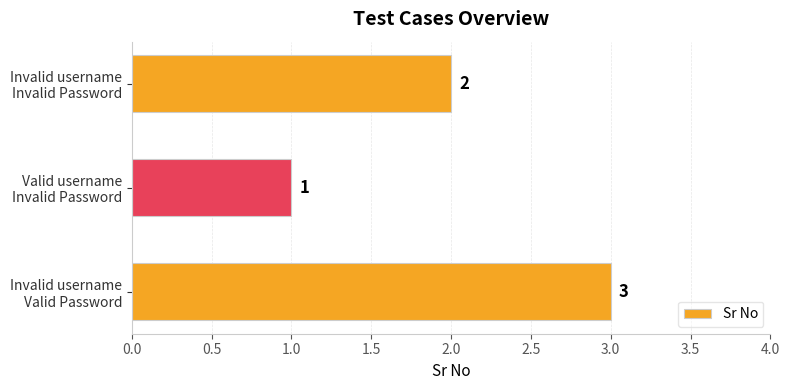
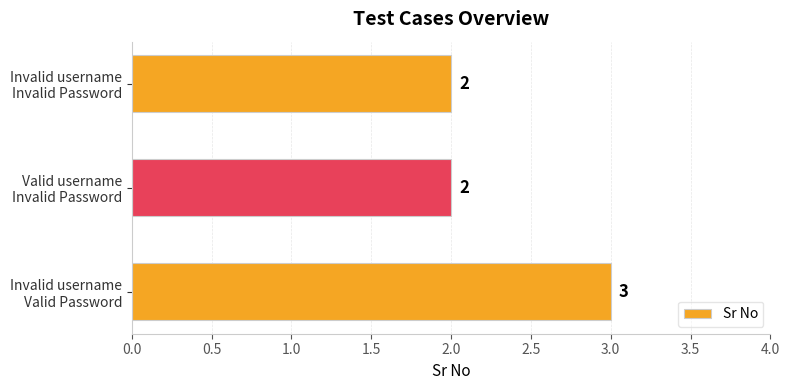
  {
    "Invalid username Invalid Password": 2,
-   "Valid username Invalid Password": 1,
+   "Valid username Invalid Password": 2,
    "Invalid username Valid Password": 3
  }
